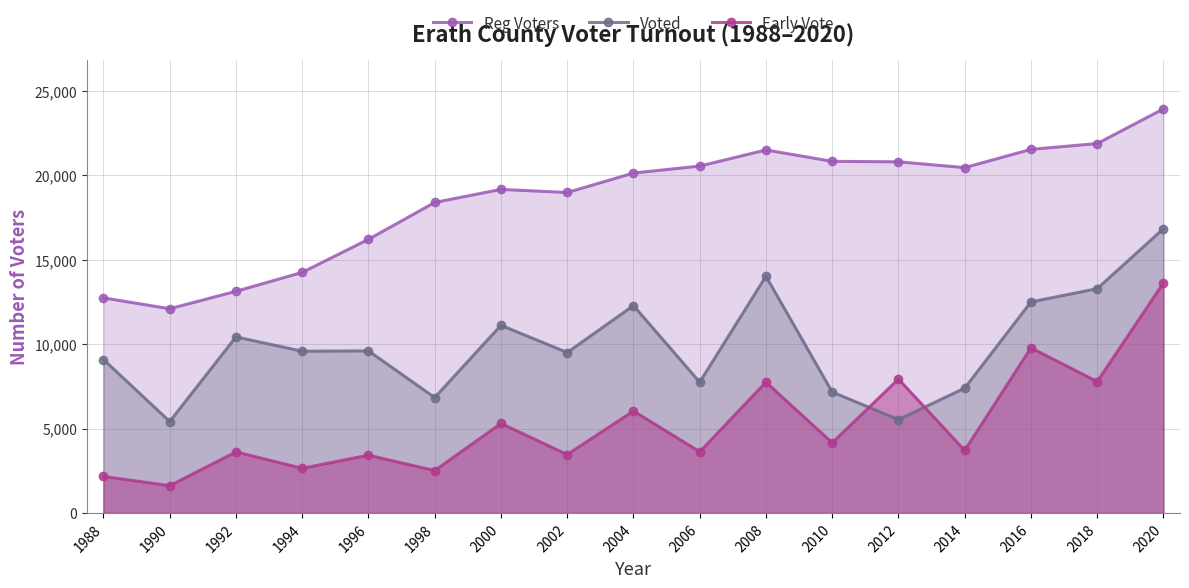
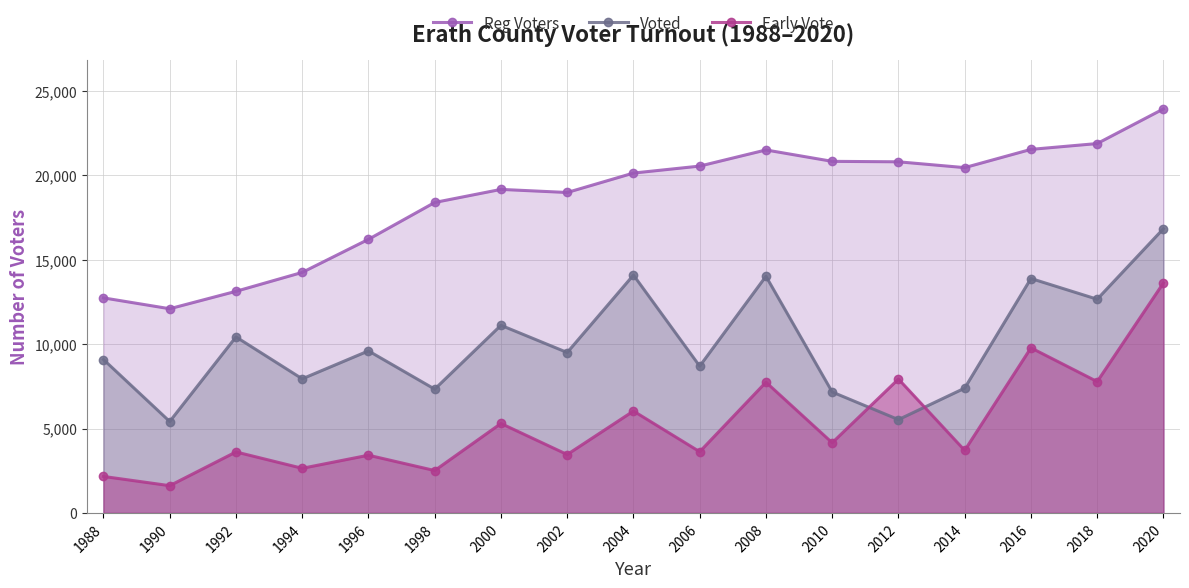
  {
    "Voted": {
      "1988": "9,100",
      "1990": "5,400",
      "1992": "10,400",
-     "1994": "9,600",
+     "1994": "7,900",
      "1996": "9,600",
-     "1998": "6,800",
+     "1998": "7,300",
      "2000": "11,100",
      "2002": "9,500",
-     "2004": "12,300",
-     "2006": "7,700",
+     "2004": "14,100",
+     "2006": "8,700",
      "2008": "14,000",
      "2010": "7,200",
      "2012": "5,500",
      "2014": "7,400",
-     "2016": "12,500",
-     "2018": "13,300",
+     "2016": "13,900",
+     "2018": "12,700",
      "2020": "16,800"
    }
  }
